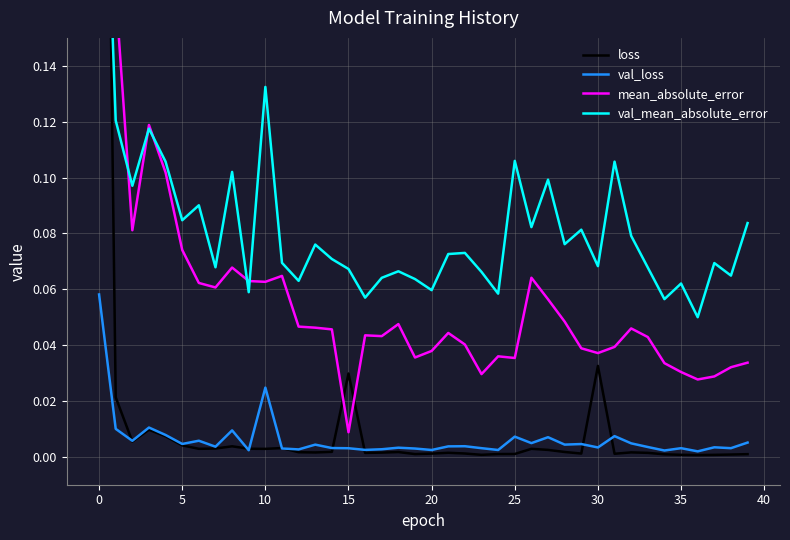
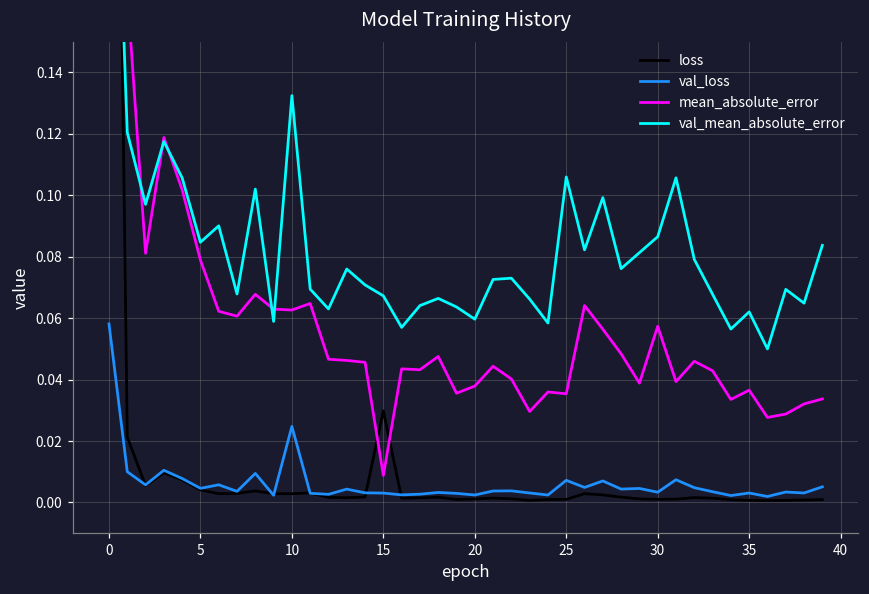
  {
    "loss": {
      "10": 0.003,
      "15": 0.030,
      "20": 0.001,
      "25": 0.001,
-     "30": 0.033,
+     "30": 0.001,
      "35": 0.001
    },
    "val_loss": {
      "0": 0.058,
      "10": 0.025,
      "15": 0.003,
      "20": 0.002,
      "25": 0.007,
      "30": 0.003,
      "35": 0.003
    },
    "mean_absolute_error": {
-     "5": 0.074,
+     "5": 0.079,
      "10": 0.063,
      "15": 0.009,
      "20": 0.038,
      "25": 0.035,
-     "30": 0.037,
-     "35": 0.030
+     "30": 0.057,
+     "35": 0.037
    },
    "val_mean_absolute_error": {
      "5": 0.085,
      "10": 0.132,
      "15": 0.067,
      "20": 0.060,
      "25": 0.106,
-     "30": 0.068,
+     "30": 0.087,
      "35": 0.062
    }
  }
